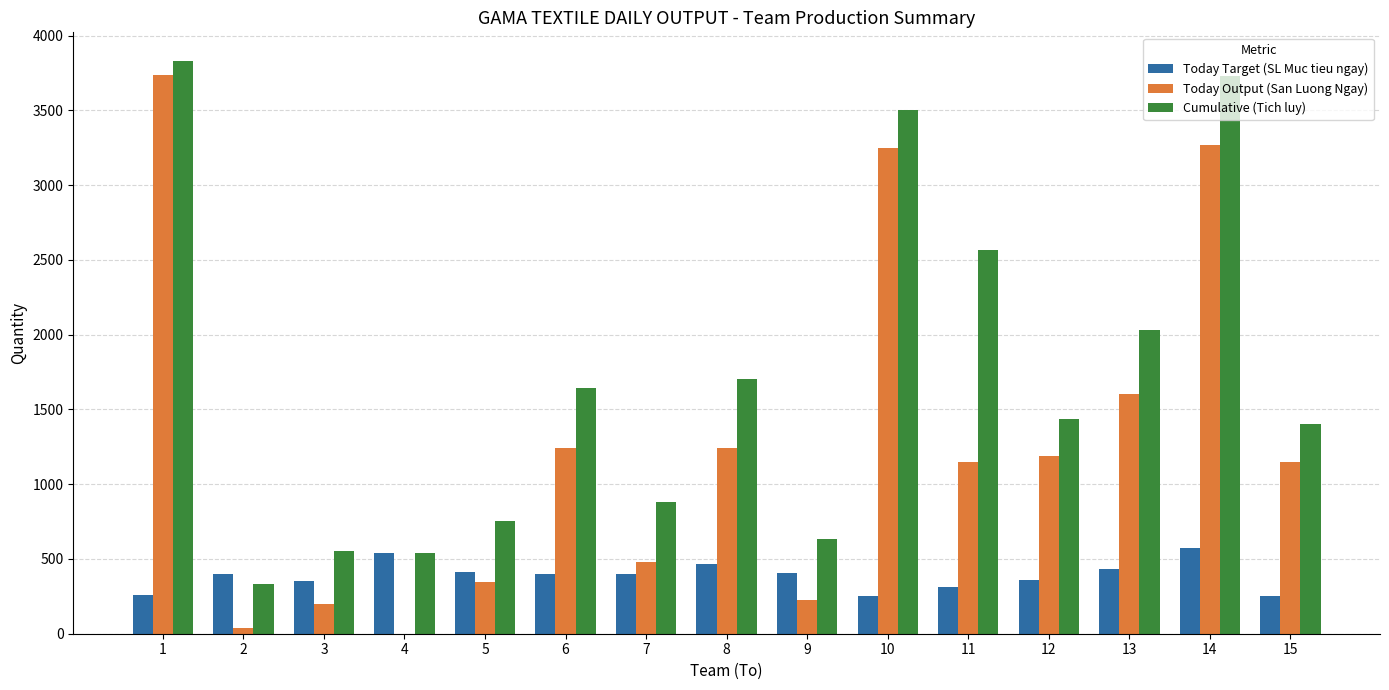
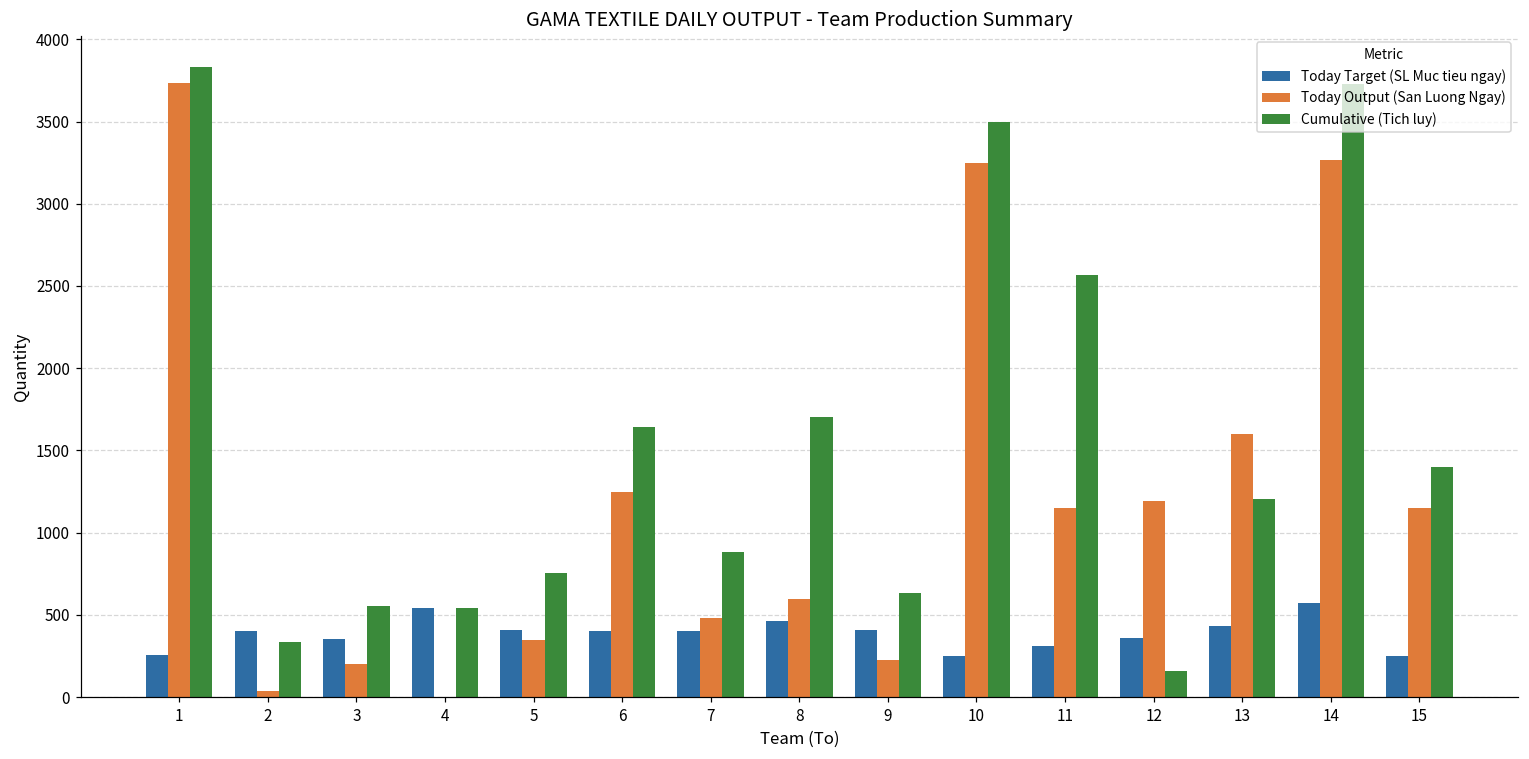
  {
    "Today Target (SL Muc tieu ngay)": {
      "1": 260,
      "2": 400,
      "3": 360,
      "4": 540,
      "5": 410,
      "6": 400,
      "7": 400,
      "8": 470,
      "9": 410,
      "10": 250,
      "11": 310,
      "12": 360,
      "13": 430,
      "14": 570,
      "15": 250
    },
    "Today Output (San Luong Ngay)": {
      "1": 3740,
      "2": 40,
      "3": 200,
      "4": 0,
      "5": 350,
      "6": 1250,
      "7": 480,
-     "8": 1240,
+     "8": 590,
      "9": 230,
      "10": 3250,
      "11": 1150,
      "12": 1190,
      "13": 1600,
      "14": 3270,
      "15": 1150
    },
    "Cumulative (Tich luy)": {
      "1": 3830,
      "2": 340,
      "3": 560,
      "4": 540,
      "5": 760,
      "6": 1650,
      "7": 880,
      "8": 1710,
      "9": 630,
      "10": 3500,
      "11": 2570,
-     "12": 1440,
-     "13": 2030,
+     "12": 160,
+     "13": 1210,
      "15": 1400
    }
  }
